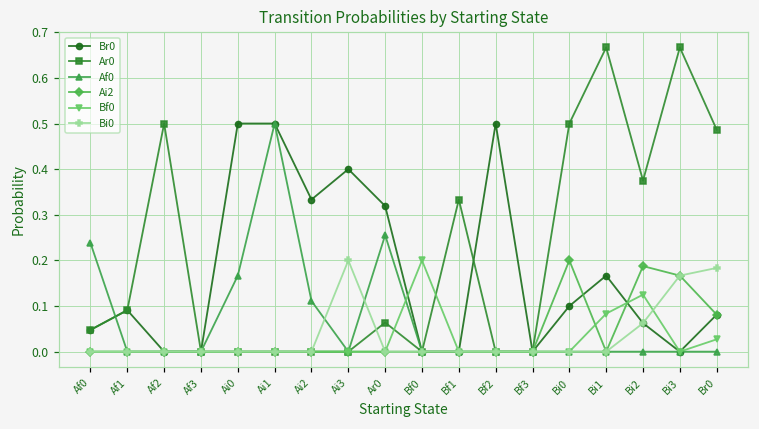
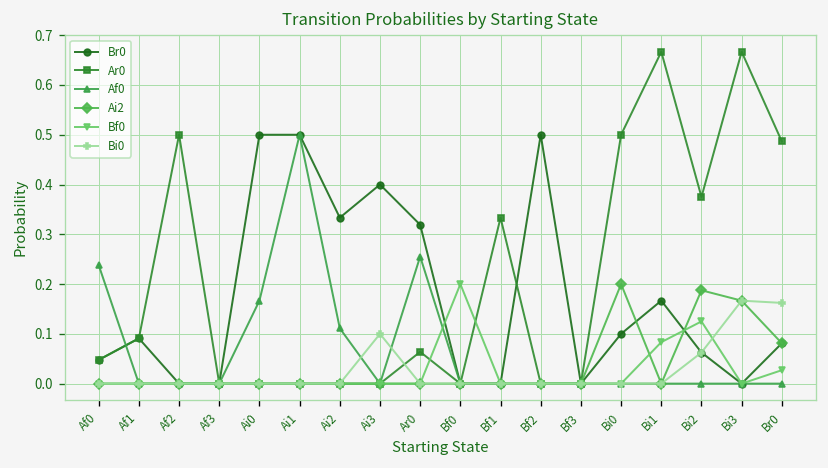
  {
    "Bi0": {
-     "Ai3": 0.2,
-     "Br0": 0.18
+     "Ai3": 0.1,
+     "Br0": 0.16
    }
  }
